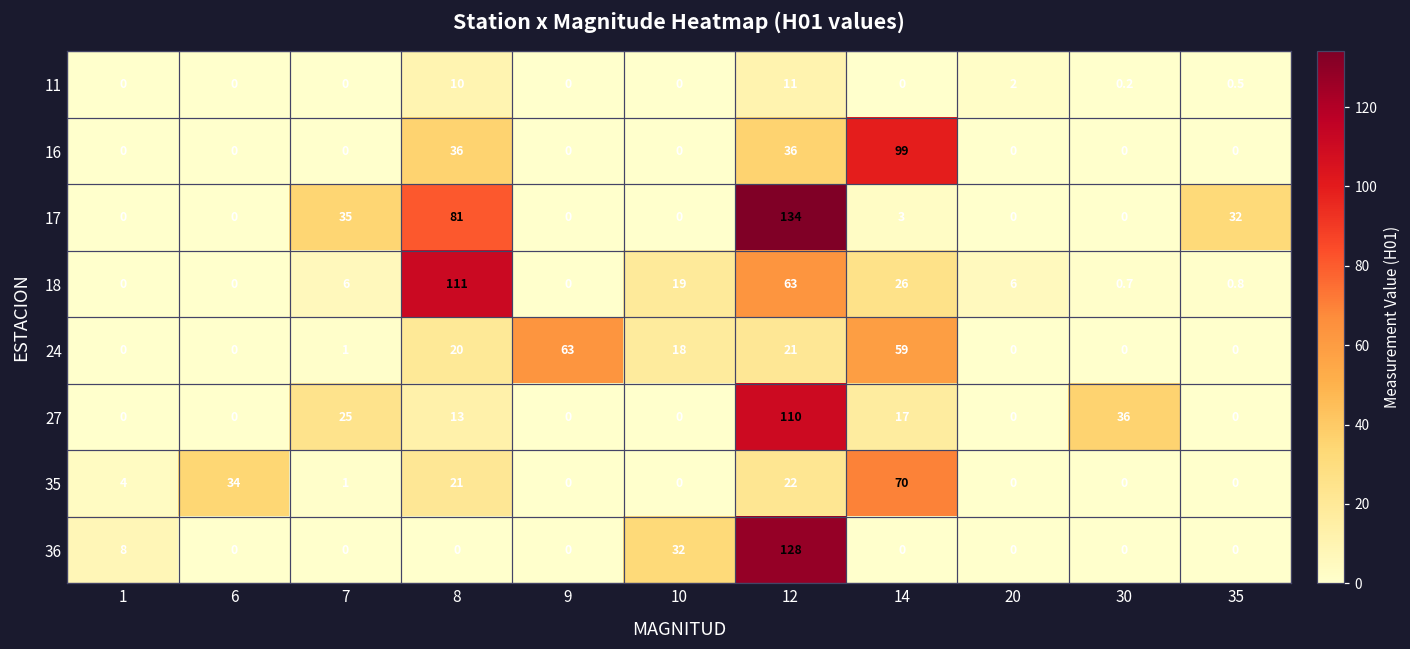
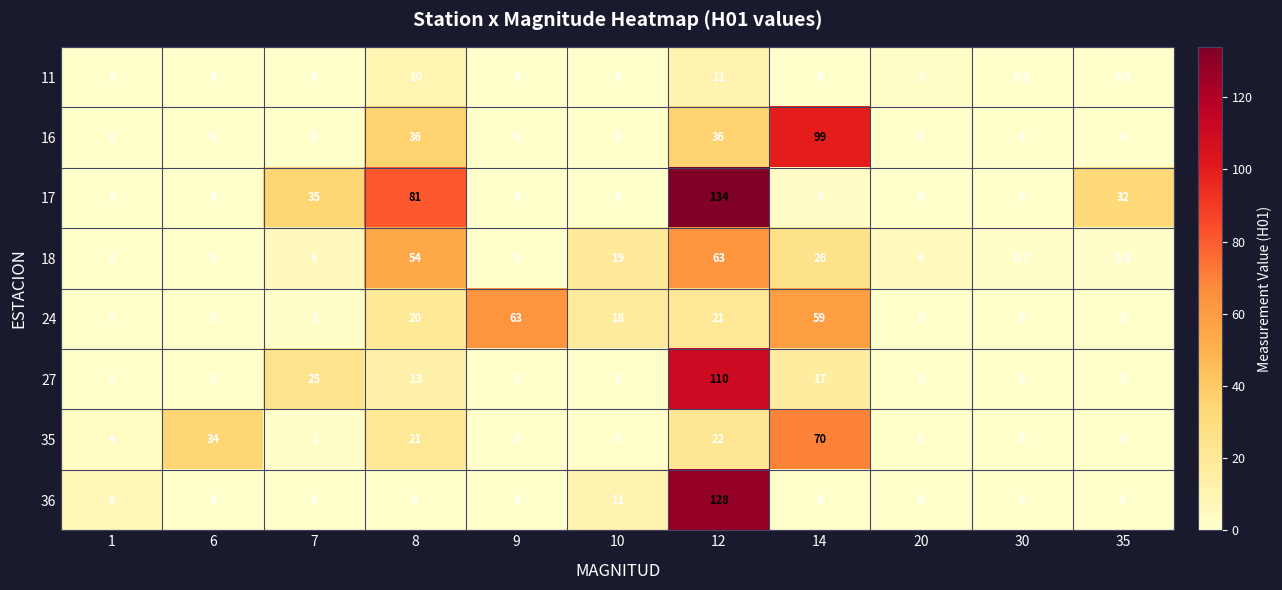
  {
    "11": {
      "1": 0,
      "6": 0,
      "7": 0,
      "8": 10,
      "9": 0,
      "10": 0,
      "12": 11,
      "14": 0,
      "20": 2,
      "30": 0.2,
      "35": 0.5
    },
    "16": {
      "1": 0,
      "6": 0,
      "7": 0,
      "8": 36,
      "9": 0,
      "10": 0,
      "12": 36,
      "14": 99,
      "20": 0,
      "30": 0,
      "35": 0
    },
    "17": {
      "1": 0,
      "6": 0,
      "7": 35,
      "8": 81,
      "9": 0,
      "10": 0,
      "12": 134,
      "14": 3,
      "20": 0,
      "30": 0,
      "35": 32
    },
    "18": {
      "1": 0,
      "6": 0,
      "7": 6,
-     "8": 111,
+     "8": 54,
      "9": 0,
      "10": 19,
      "12": 63,
      "14": 26,
      "20": 6,
      "30": 0.7,
      "35": 0.8
    },
    "24": {
      "1": 0,
      "6": 0,
      "7": 1,
      "8": 20,
      "9": 63,
      "10": 18,
      "12": 21,
      "14": 59,
      "20": 0,
      "30": 0,
      "35": 0
    },
    "27": {
      "1": 0,
      "6": 0,
      "7": 25,
      "8": 13,
      "9": 0,
      "10": 0,
      "12": 110,
      "14": 17,
      "20": 0,
-     "30": 36,
+     "30": 0,
      "35": 0
    },
    "35": {
      "1": 4,
      "6": 34,
      "7": 1,
      "8": 21,
      "9": 0,
      "10": 0,
      "12": 22,
      "14": 70,
      "20": 0,
      "30": 0,
      "35": 0
    },
    "36": {
      "1": 8,
      "6": 0,
      "7": 0,
      "8": 0,
      "9": 0,
-     "10": 32,
+     "10": 11,
      "12": 128,
      "14": 0,
      "20": 0,
      "30": 0,
      "35": 0
    }
  }
